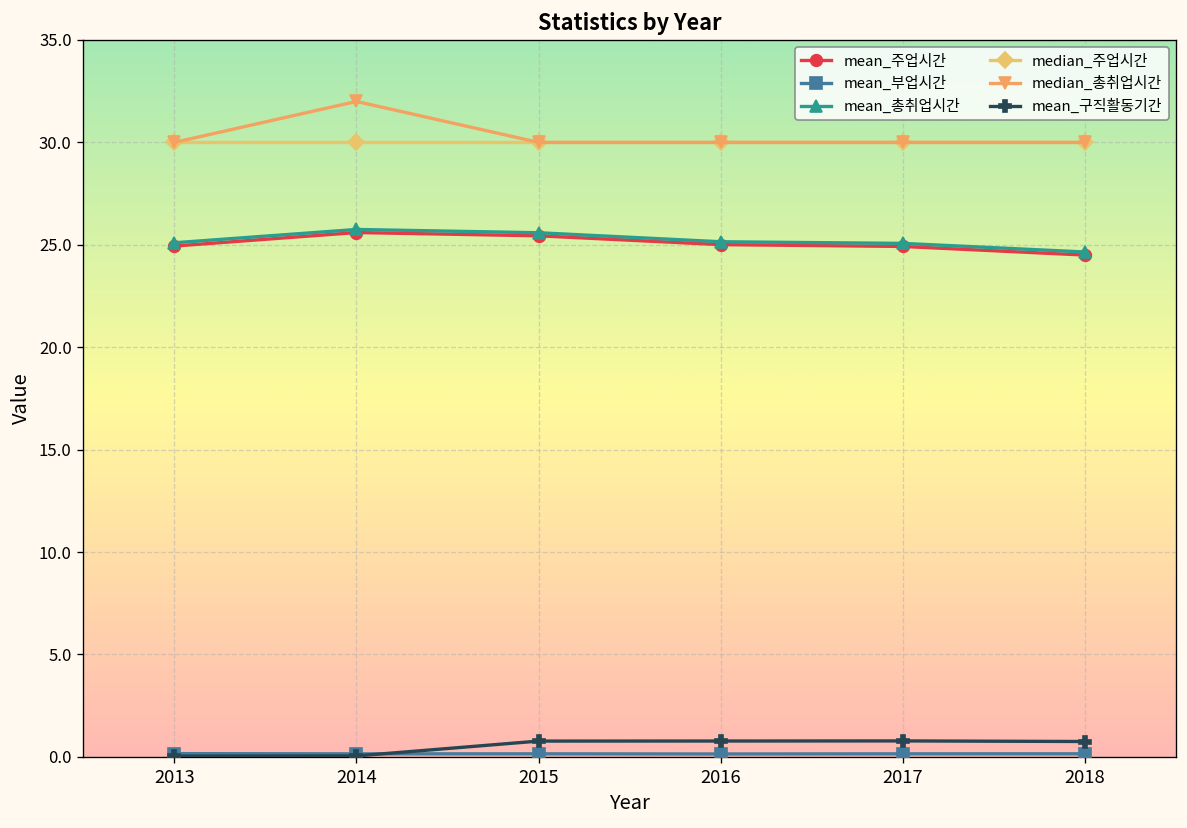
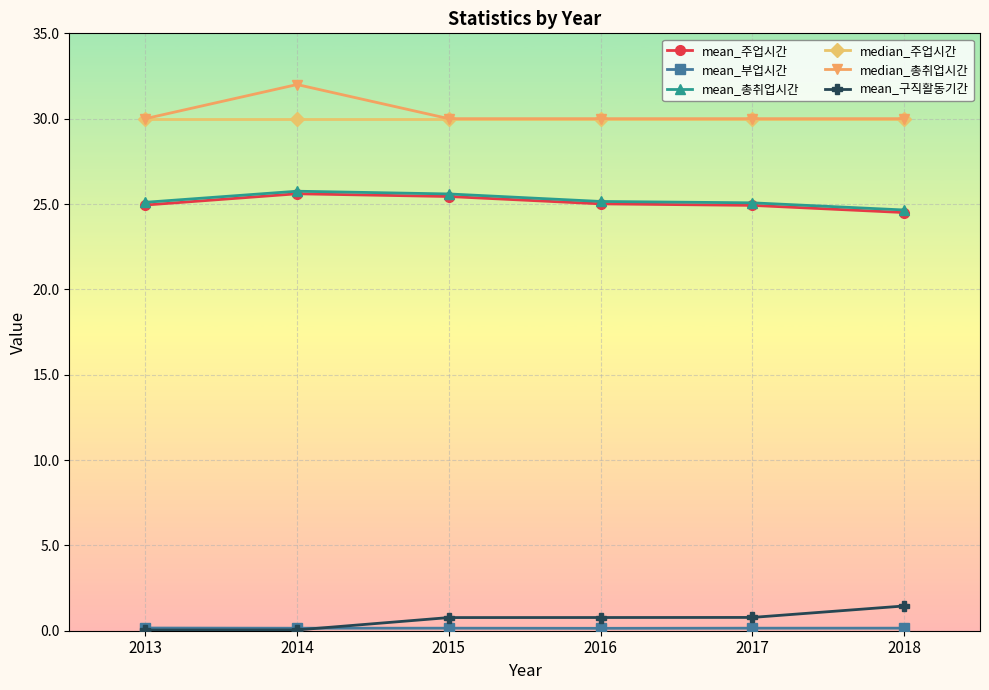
  {
    "mean_주업시간": {
      "2013": 24.9,
      "2014": 25.6,
      "2015": 25.4,
      "2017": 24.9
    },
    "mean_구직활동기간": {
      "2015": 0.8,
      "2016": 0.8,
      "2017": 0.8,
-     "2018": 0.8
+     "2018": 1.5
    }
  }
